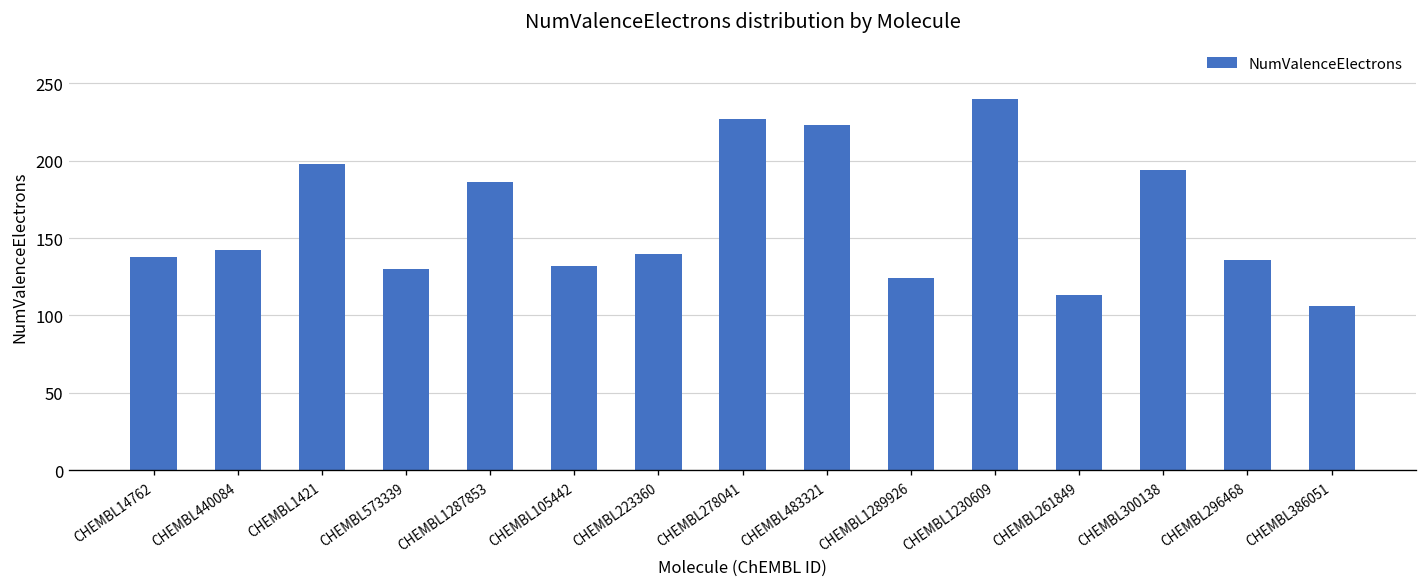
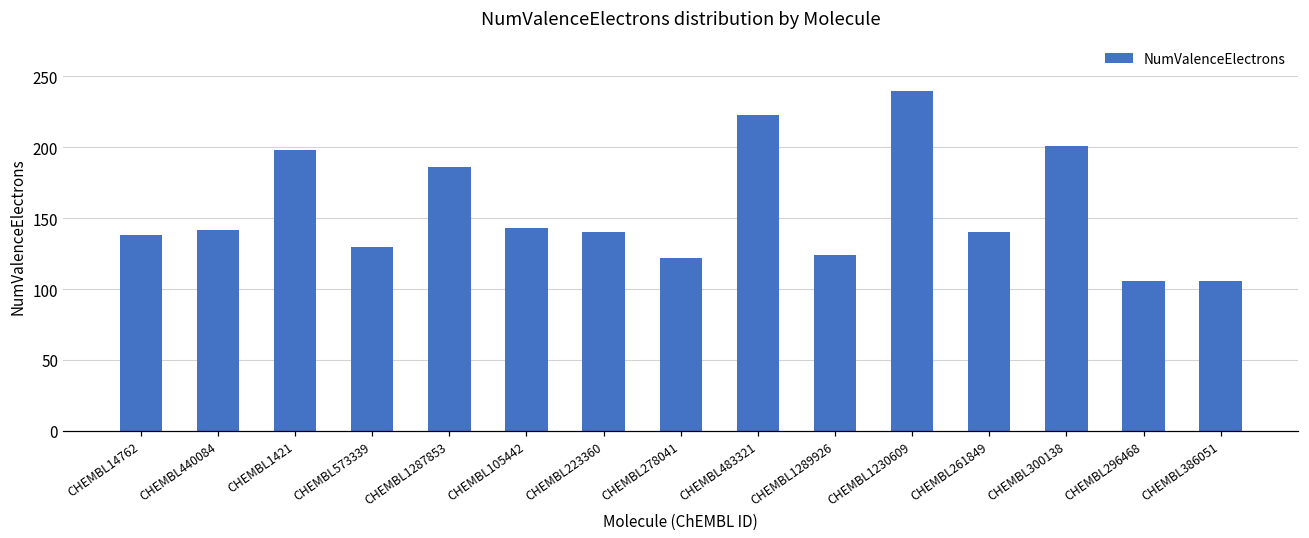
  {
    "CHEMBL14762": 138,
    "CHEMBL440084": 142,
    "CHEMBL1421": 198,
    "CHEMBL573339": 130,
    "CHEMBL1287853": 186,
-   "CHEMBL105442": 132,
+   "CHEMBL105442": 143,
    "CHEMBL223360": 140,
-   "CHEMBL278041": 227,
+   "CHEMBL278041": 122,
    "CHEMBL483321": 223,
    "CHEMBL1289926": 124,
    "CHEMBL1230609": 240,
-   "CHEMBL261849": 113,
-   "CHEMBL300138": 194,
-   "CHEMBL296468": 136,
+   "CHEMBL261849": 140,
+   "CHEMBL300138": 201,
+   "CHEMBL296468": 106,
    "CHEMBL386051": 106
  }
